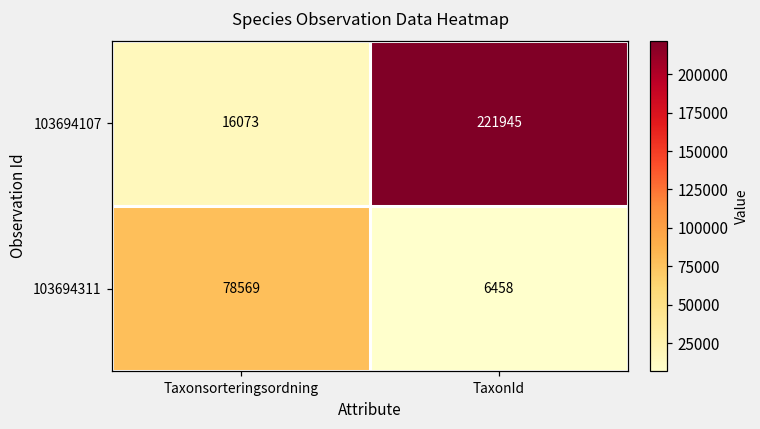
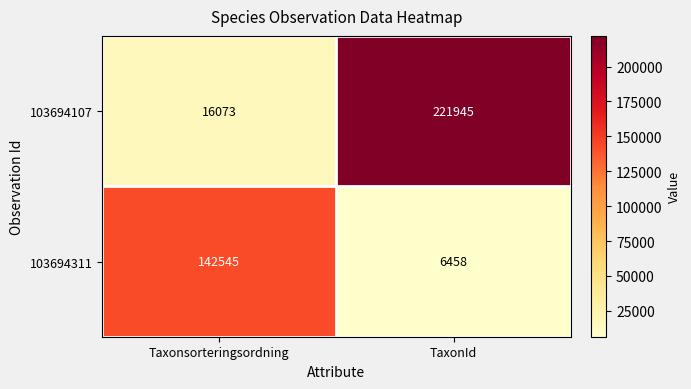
  {
    "103694107": {
      "Taxonsorteringsordning": 16073,
      "TaxonId": 221945
    },
    "103694311": {
-     "Taxonsorteringsordning": 78569,
+     "Taxonsorteringsordning": 142545,
      "TaxonId": 6458
    }
  }
